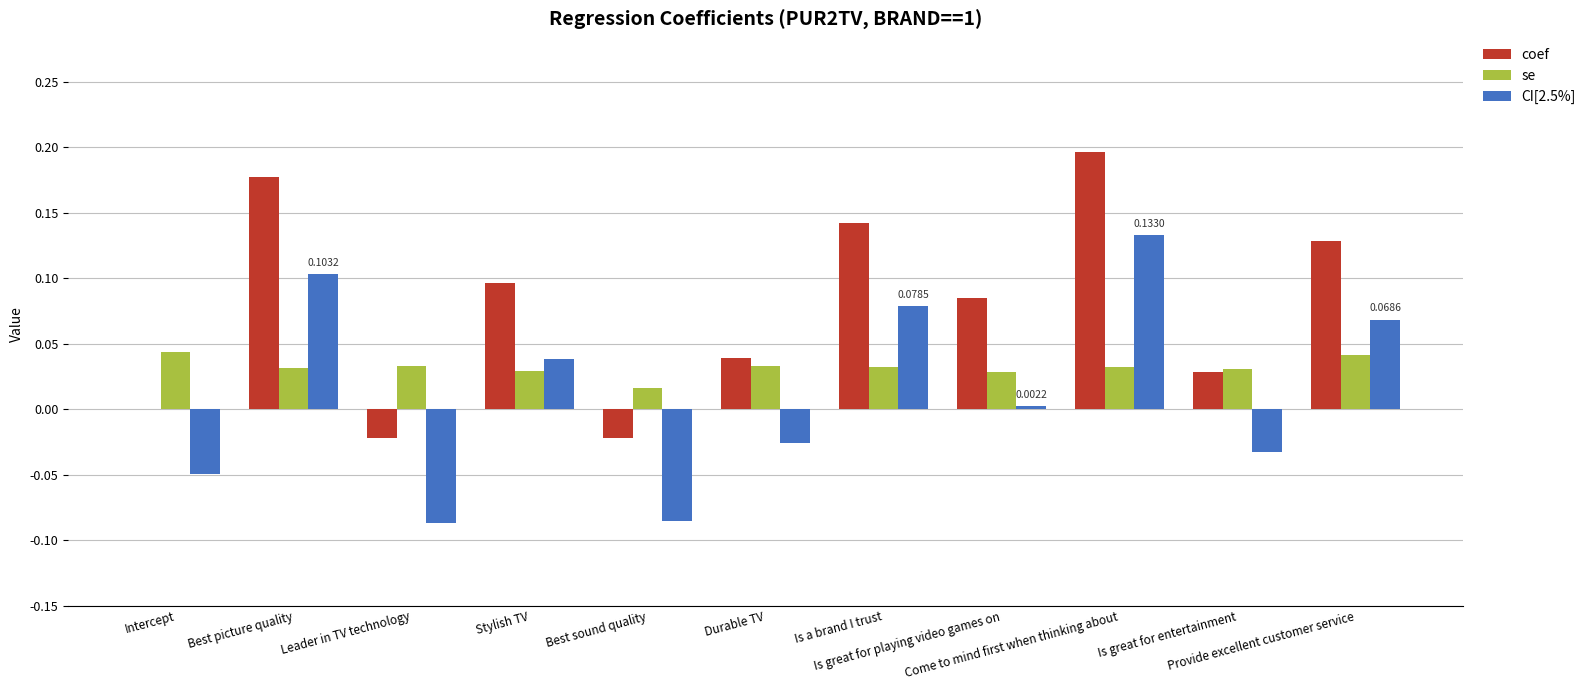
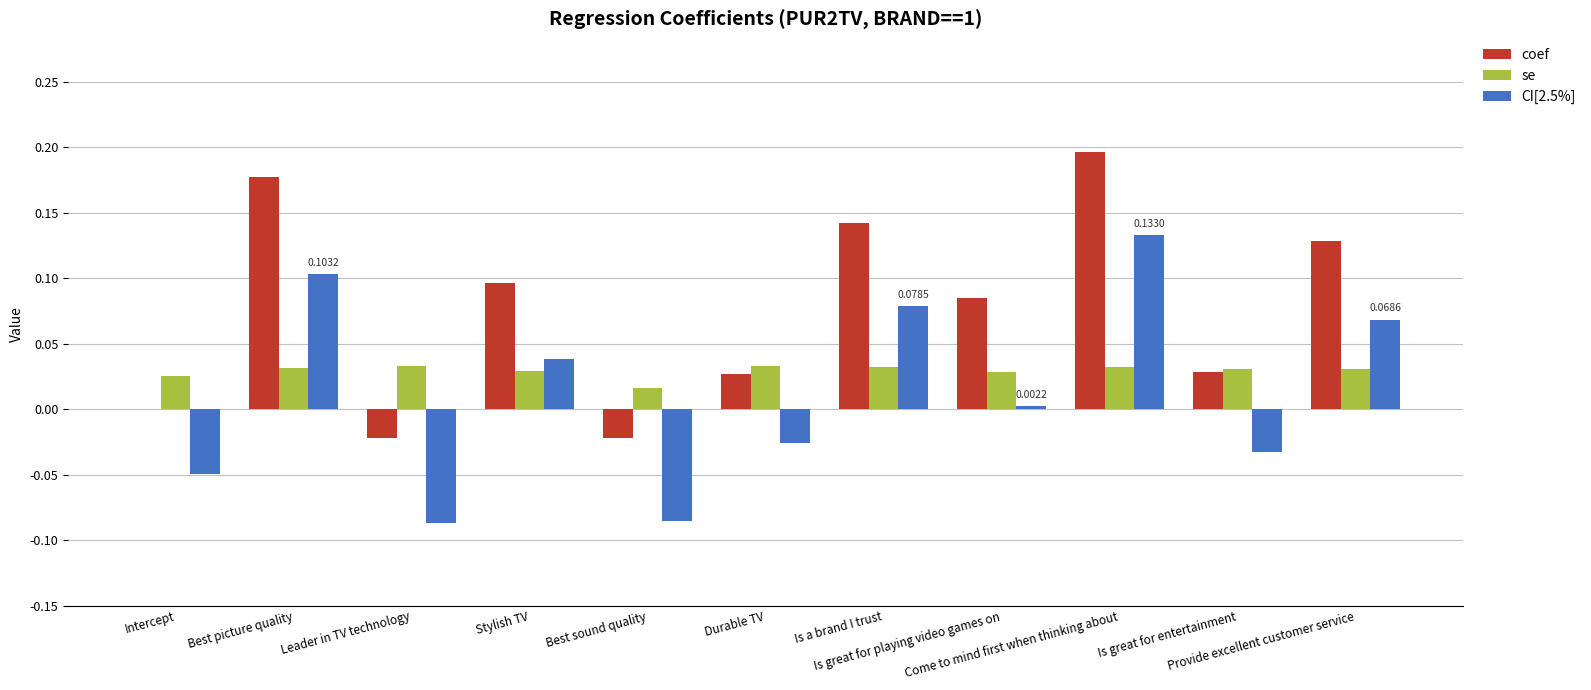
  {
    "coef": {
      "Best picture quality": 0.178,
      "Leader in TV technology": -0.022,
      "Stylish TV": 0.096,
      "Best sound quality": -0.022,
-     "Durable TV": 0.039,
+     "Durable TV": 0.027,
      "Is a brand I trust": 0.142,
      "Is great for playing video games on": 0.085,
      "Come to mind first when thinking about": 0.197,
      "Is great for entertainment": 0.028,
      "Provide excellent customer service": 0.129
    },
    "se": {
-     "Intercept": 0.044,
+     "Intercept": 0.025,
      "Best picture quality": 0.032,
      "Leader in TV technology": 0.033,
      "Stylish TV": 0.029,
      "Best sound quality": 0.016,
      "Durable TV": 0.033,
      "Is a brand I trust": 0.032,
      "Is great for playing video games on": 0.028,
      "Come to mind first when thinking about": 0.032,
      "Is great for entertainment": 0.031,
-     "Provide excellent customer service": 0.041
+     "Provide excellent customer service": 0.031
    },
    "CI[2.5%]": {
      "Best picture quality": 0.1032,
      "Is a brand I trust": 0.0785,
      "Is great for playing video games on": 0.0022,
      "Come to mind first when thinking about": 0.1330,
      "Provide excellent customer service": 0.0686
    }
  }
